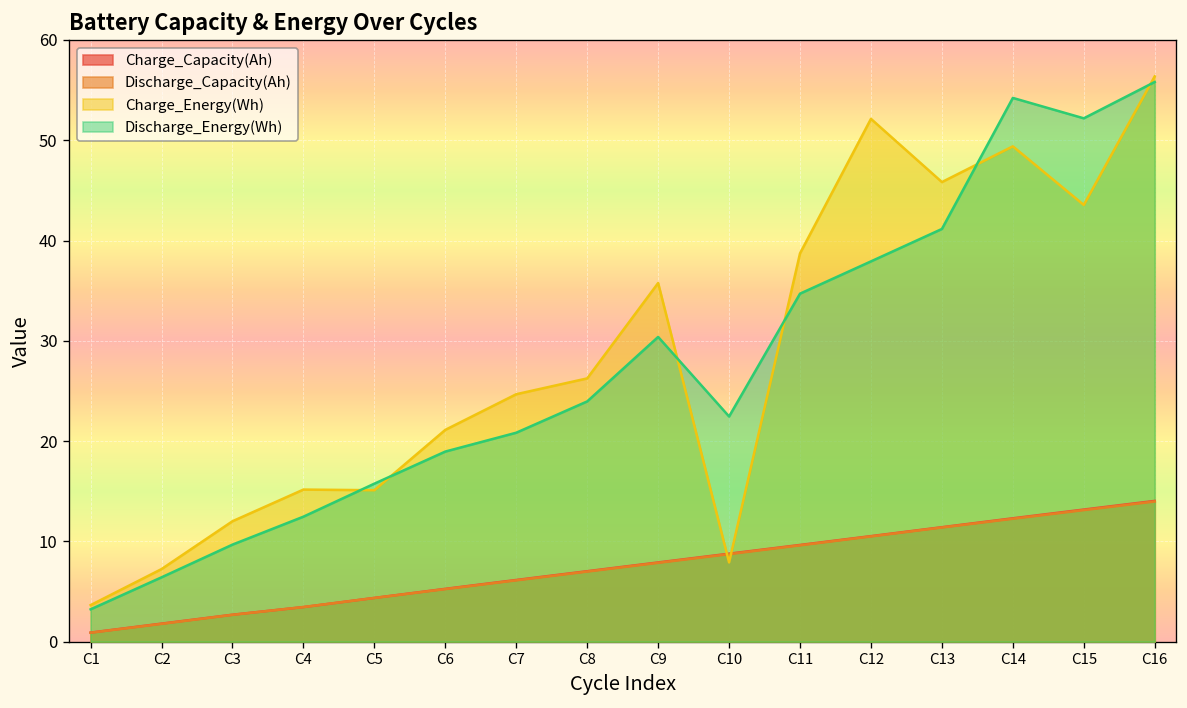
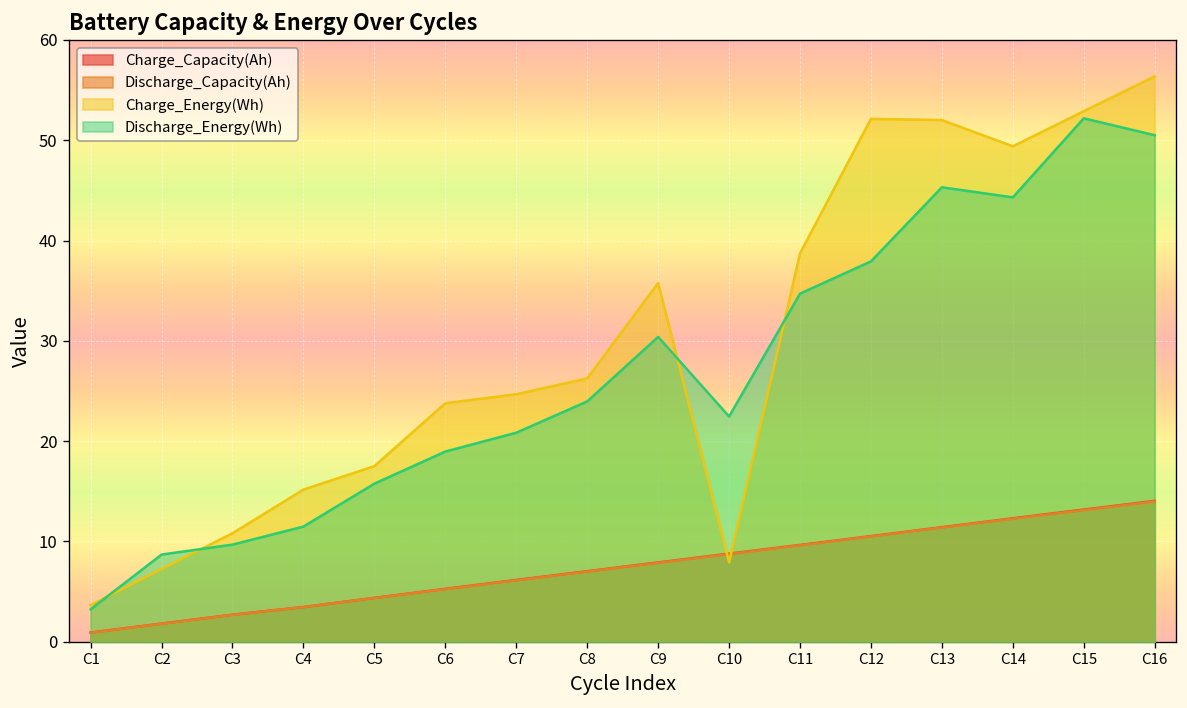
  {
    "Charge_Energy(Wh)": {
      "C1": 4,
      "C2": 7,
-     "C3": 12,
+     "C3": 11,
      "C4": 15,
-     "C5": 15,
-     "C6": 21,
+     "C5": 18,
+     "C6": 24,
      "C7": 25,
      "C8": 26,
      "C9": 36,
      "C10": 8,
      "C11": 39,
      "C12": 52,
-     "C13": 46,
+     "C13": 52,
      "C14": 49,
-     "C15": 44,
+     "C15": 53,
      "C16": 56
    },
    "Discharge_Energy(Wh)": {
      "C1": 3,
-     "C2": 6,
+     "C2": 9,
      "C3": 10,
-     "C4": 12,
+     "C4": 11,
      "C5": 16,
      "C6": 19,
      "C7": 21,
      "C8": 24,
      "C9": 30,
      "C10": 22,
      "C11": 35,
      "C12": 38,
-     "C13": 41,
-     "C14": 54,
+     "C13": 45,
+     "C14": 44,
      "C15": 52,
-     "C16": 56
+     "C16": 51
    }
  }
